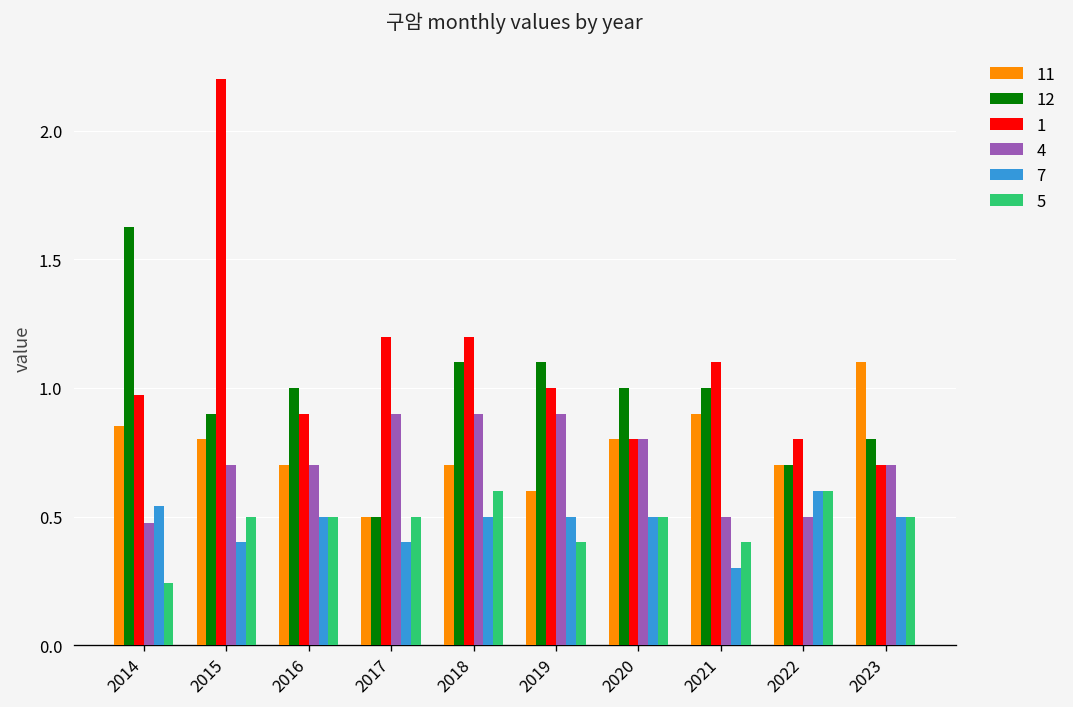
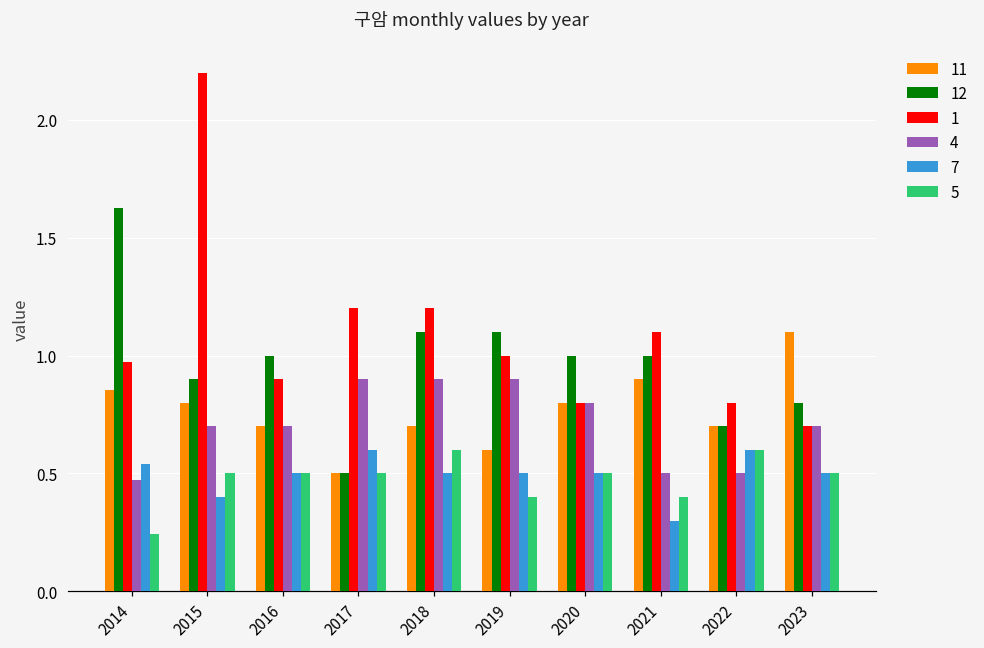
  {
    "11": {
      "2014": 0.85,
      "2015": 0.8,
      "2016": 0.7,
      "2017": 0.5,
      "2018": 0.7,
      "2019": 0.6,
      "2020": 0.8,
      "2021": 0.9,
      "2022": 0.7,
      "2023": 1.1
    },
    "12": {
      "2014": 1.63,
      "2015": 0.9,
      "2016": 1.0,
      "2017": 0.5,
      "2018": 1.1,
      "2019": 1.1,
      "2020": 1.0,
      "2021": 1.0,
      "2022": 0.7,
      "2023": 0.8
    },
    "1": {
      "2014": 0.97,
      "2015": 2.2,
      "2016": 0.9,
      "2017": 1.2,
      "2018": 1.2,
      "2019": 1.0,
      "2020": 0.8,
      "2021": 1.1,
      "2022": 0.8,
      "2023": 0.7
    },
    "4": {
      "2014": 0.47,
      "2015": 0.7,
      "2016": 0.7,
      "2017": 0.9,
      "2018": 0.9,
      "2019": 0.9,
      "2020": 0.8,
      "2021": 0.5,
      "2022": 0.5,
      "2023": 0.7
    },
    "7": {
      "2014": 0.54,
      "2015": 0.4,
      "2016": 0.5,
-     "2017": 0.4,
+     "2017": 0.6,
      "2018": 0.5,
      "2019": 0.5,
      "2020": 0.5,
      "2021": 0.3,
      "2022": 0.6,
      "2023": 0.5
    },
    "5": {
      "2014": 0.24,
      "2015": 0.5,
      "2016": 0.5,
      "2017": 0.5,
      "2018": 0.6,
      "2019": 0.4,
      "2020": 0.5,
      "2021": 0.4,
      "2022": 0.6,
      "2023": 0.5
    }
  }
